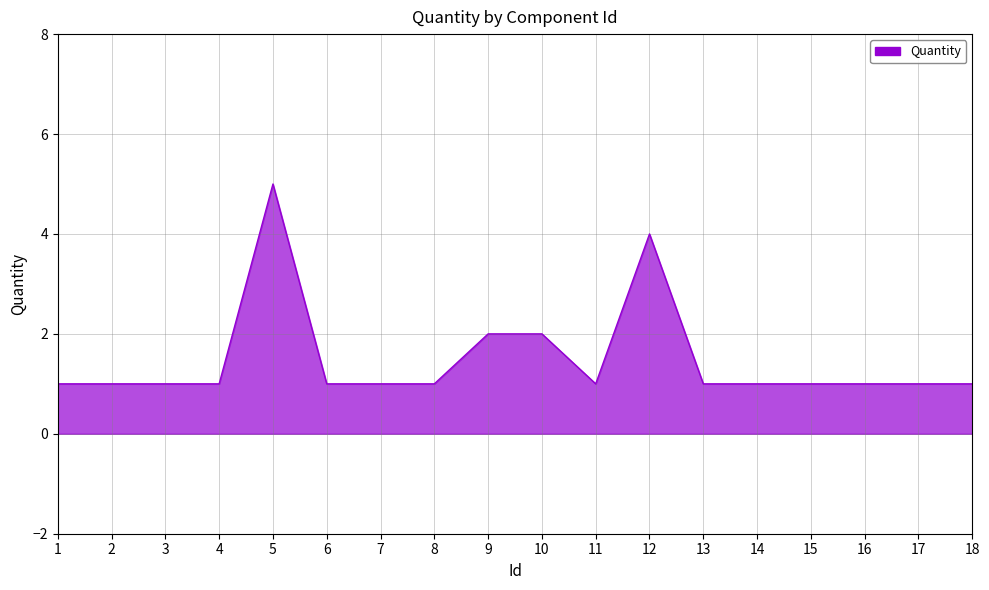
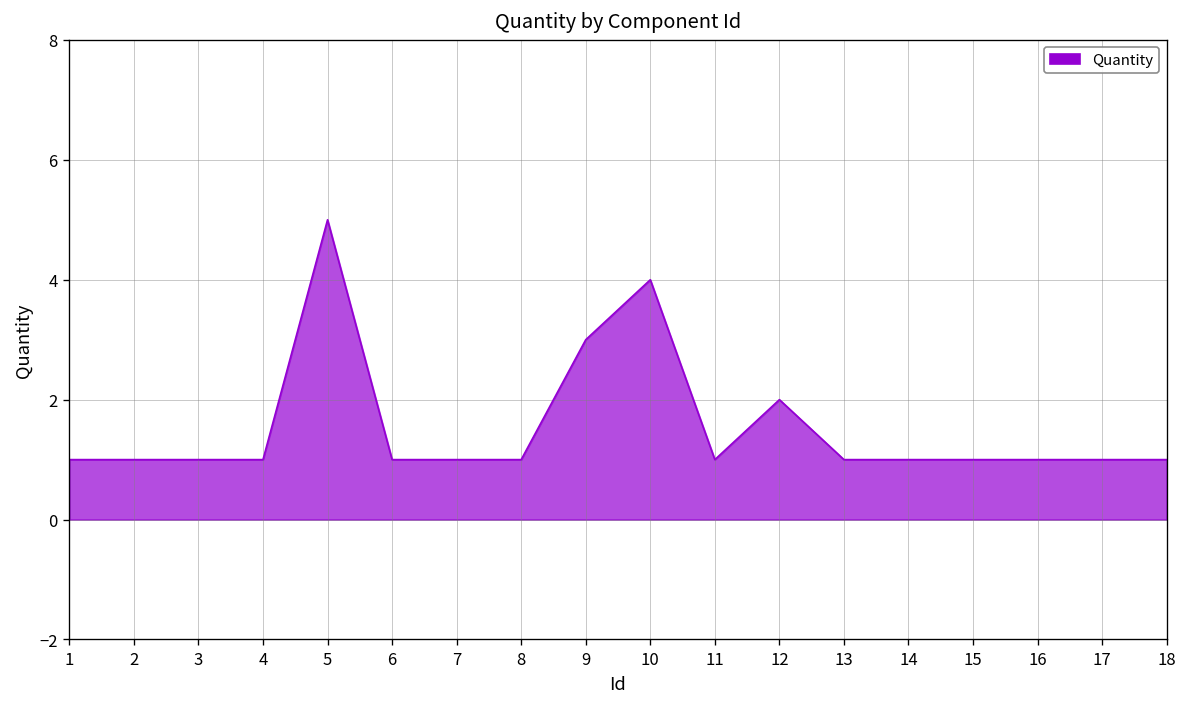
  {
    "1": 1,
    "2": 1,
    "3": 1,
    "4": 1,
    "5": 5,
    "6": 1,
    "7": 1,
    "8": 1,
-   "9": 2,
-   "10": 2,
+   "9": 3,
+   "10": 4,
    "11": 1,
-   "12": 4,
+   "12": 2,
    "13": 1,
    "14": 1,
    "15": 1,
    "16": 1,
    "17": 1,
    "18": 1
  }
